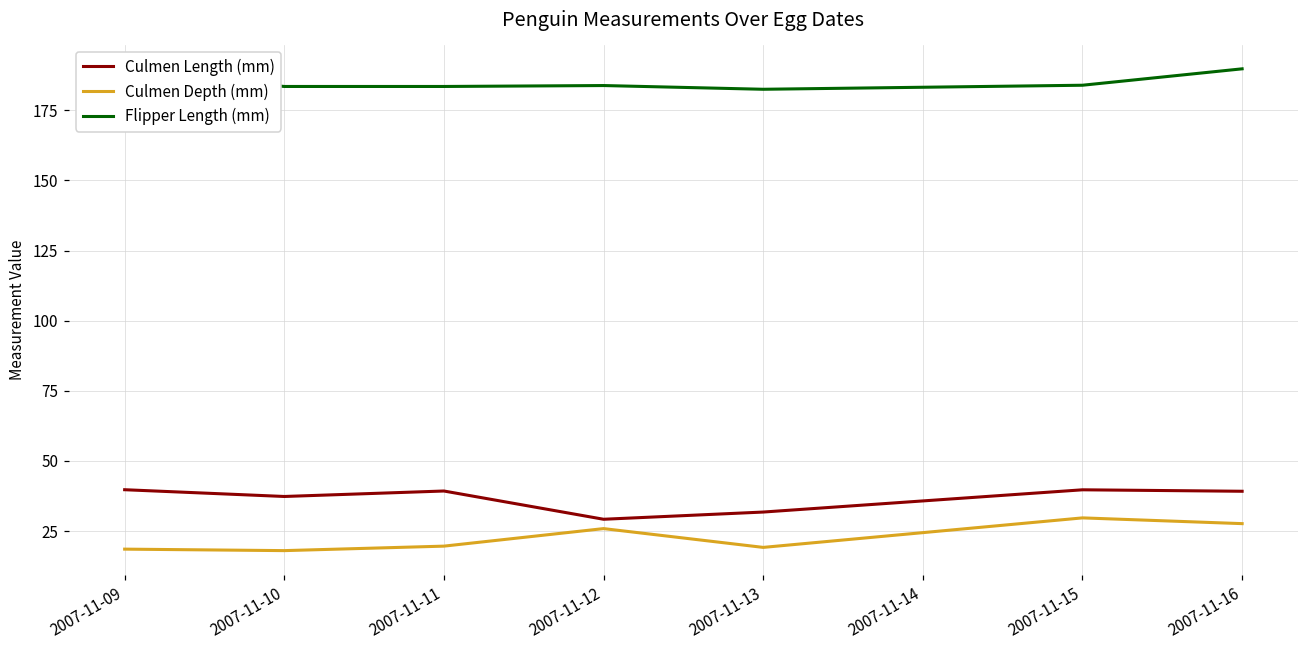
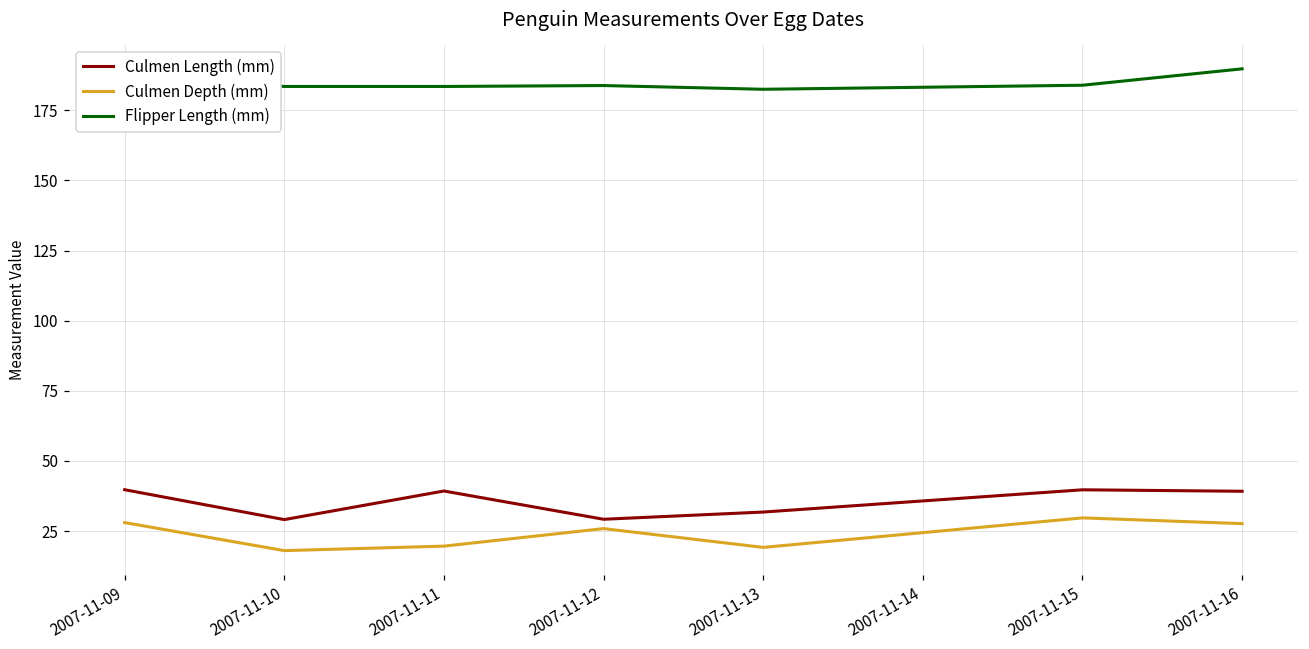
  {
    "Culmen Length (mm)": {
      "2007-11-09": 40,
-     "2007-11-10": 37,
+     "2007-11-10": 29,
      "2007-11-11": 39,
      "2007-11-12": 29,
      "2007-11-13": 32,
      "2007-11-15": 40,
      "2007-11-16": 39
    },
    "Culmen Depth (mm)": {
-     "2007-11-09": 19,
+     "2007-11-09": 28,
      "2007-11-10": 18,
      "2007-11-11": 20,
      "2007-11-12": 26,
      "2007-11-13": 19,
      "2007-11-15": 30,
      "2007-11-16": 28
    },
    "Flipper Length (mm)": {
      "2007-11-10": 184,
      "2007-11-11": 184,
      "2007-11-12": 184,
      "2007-11-13": 183,
      "2007-11-15": 184,
      "2007-11-16": 190
    }
  }
